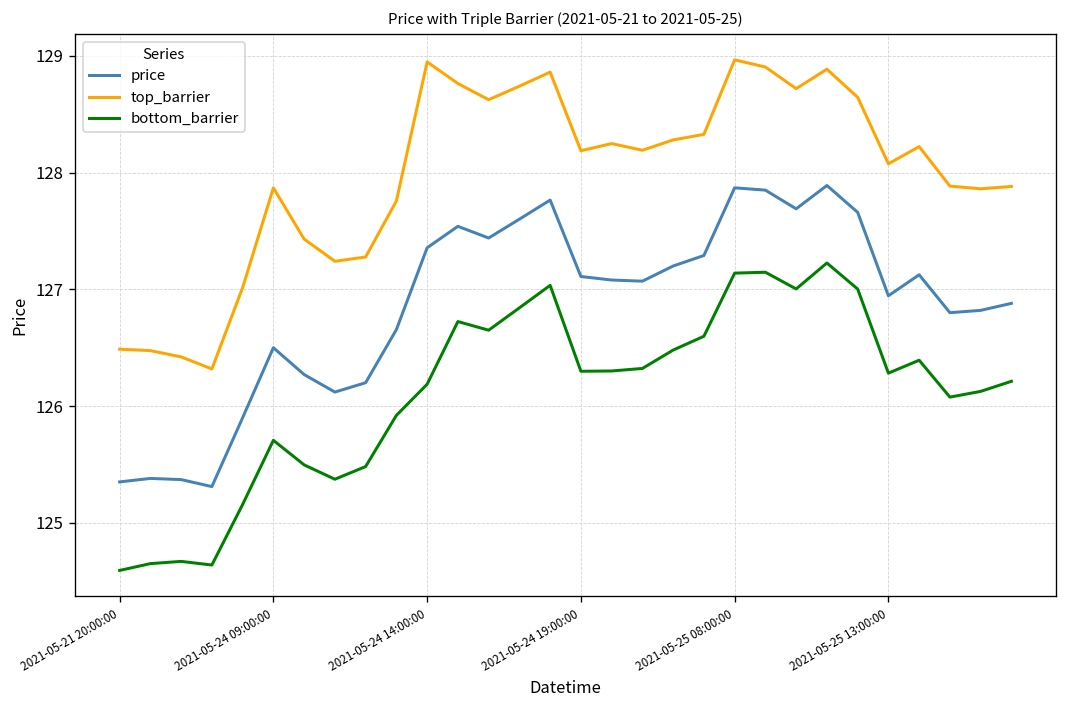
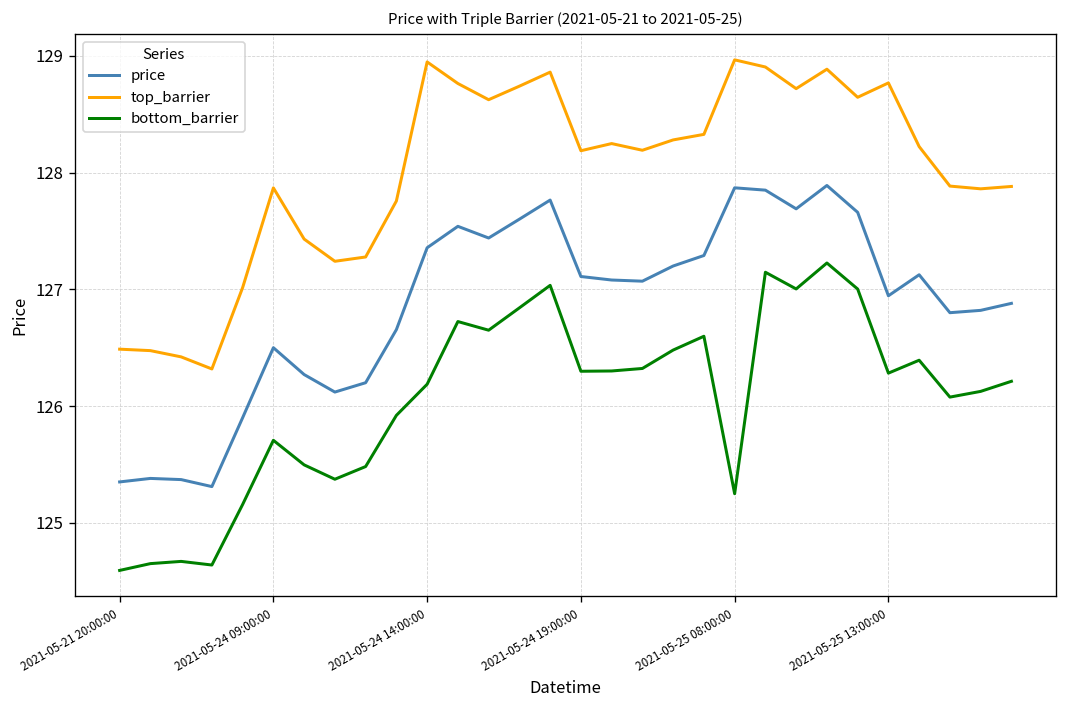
  {
    "price": {
      "2021-05-21 20:00:00": 125.4,
      "2021-05-24 09:00:00": 126.5,
      "2021-05-24 14:00:00": 127.4,
      "2021-05-24 19:00:00": 127.1,
      "2021-05-25 08:00:00": 127.9,
      "2021-05-25 13:00:00": 126.9
    },
    "top_barrier": {
      "2021-05-21 20:00:00": 126.5,
      "2021-05-24 09:00:00": 127.9,
      "2021-05-24 14:00:00": 128.9,
      "2021-05-24 19:00:00": 128.2,
      "2021-05-25 08:00:00": 129.0,
-     "2021-05-25 13:00:00": 128.1
+     "2021-05-25 13:00:00": 128.8
    },
    "bottom_barrier": {
      "2021-05-21 20:00:00": 124.6,
      "2021-05-24 09:00:00": 125.7,
      "2021-05-24 14:00:00": 126.2,
      "2021-05-24 19:00:00": 126.3,
-     "2021-05-25 08:00:00": 127.1,
+     "2021-05-25 08:00:00": 125.2,
      "2021-05-25 13:00:00": 126.3
    }
  }
